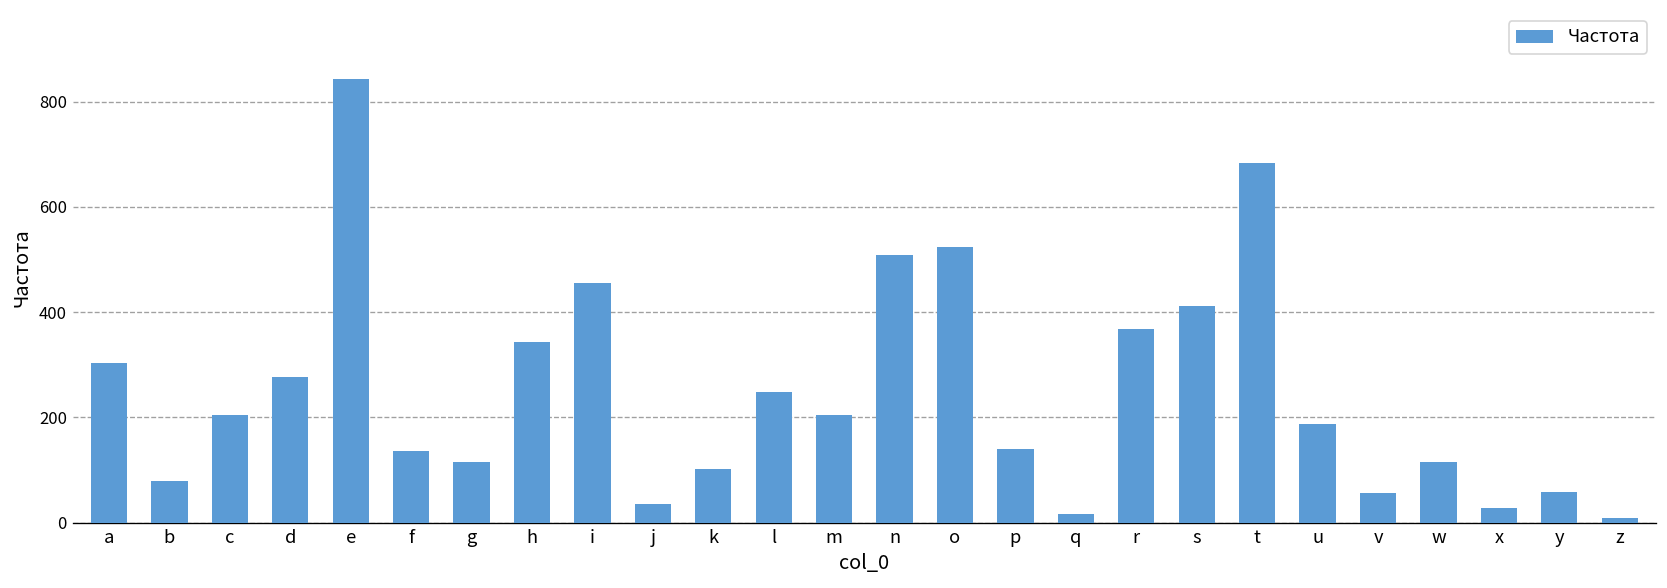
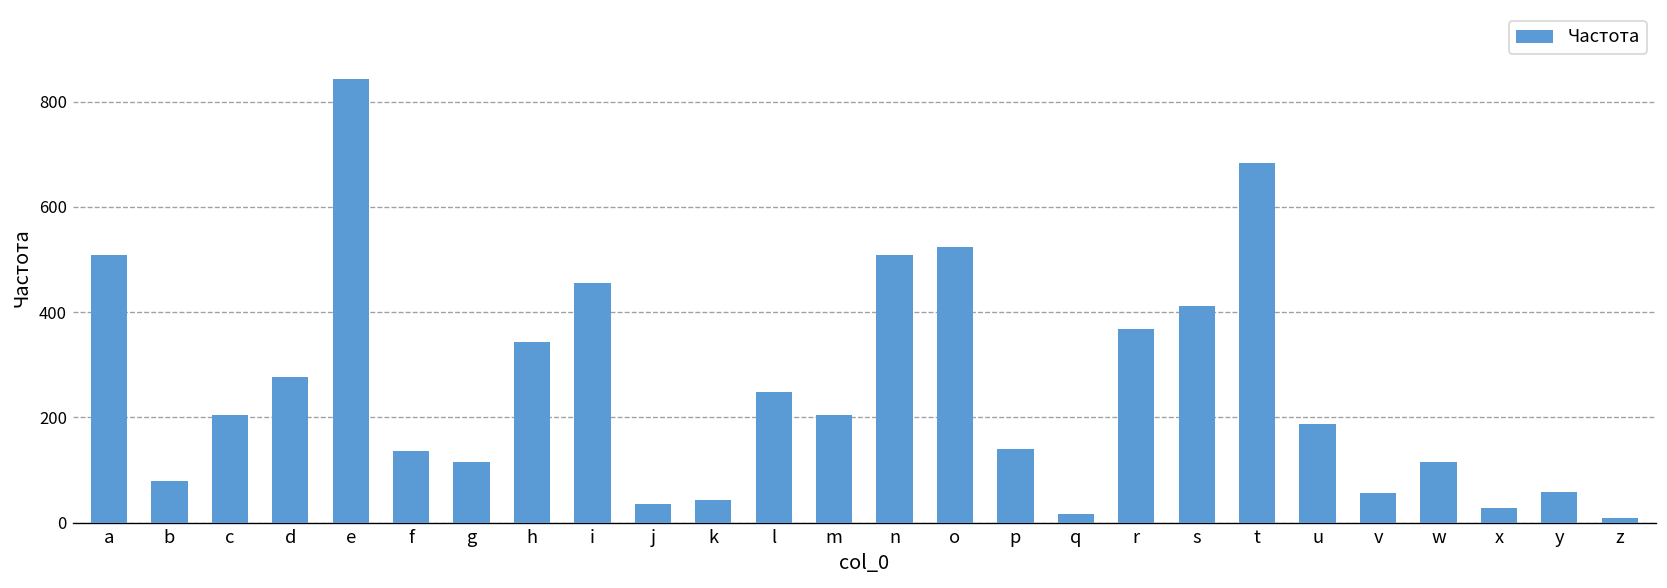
  {
-   "a": 300,
+   "a": 510,
    "b": 80,
    "c": 200,
    "d": 280,
    "e": 840,
    "f": 140,
    "g": 120,
    "h": 340,
    "i": 460,
    "j": 40,
-   "k": 100,
+   "k": 40,
    "l": 250,
    "m": 200,
    "n": 510,
    "o": 520,
    "p": 140,
    "q": 20,
    "r": 370,
    "s": 410,
    "t": 680,
    "u": 190,
    "v": 60,
    "w": 120,
    "x": 30,
    "y": 60,
    "z": 10
  }
